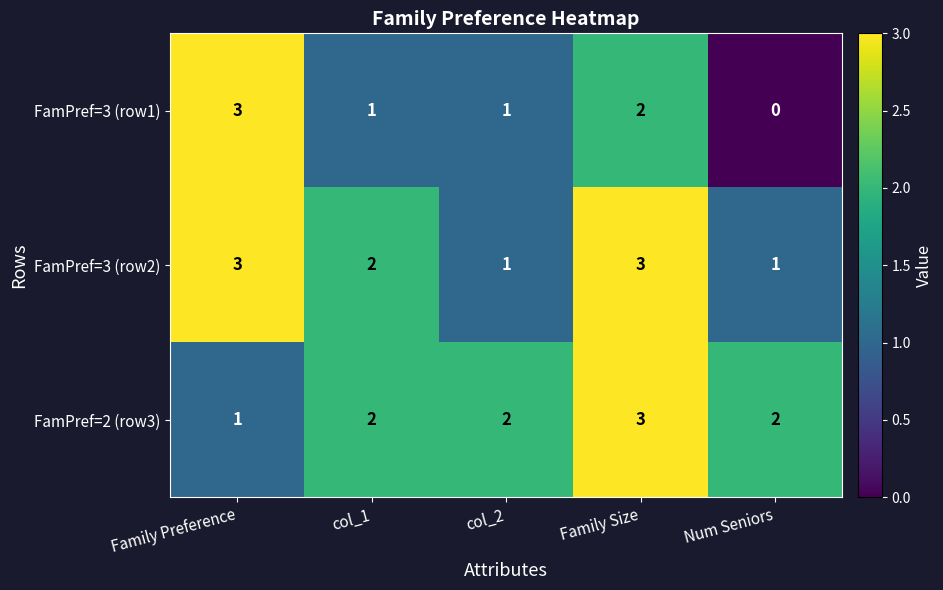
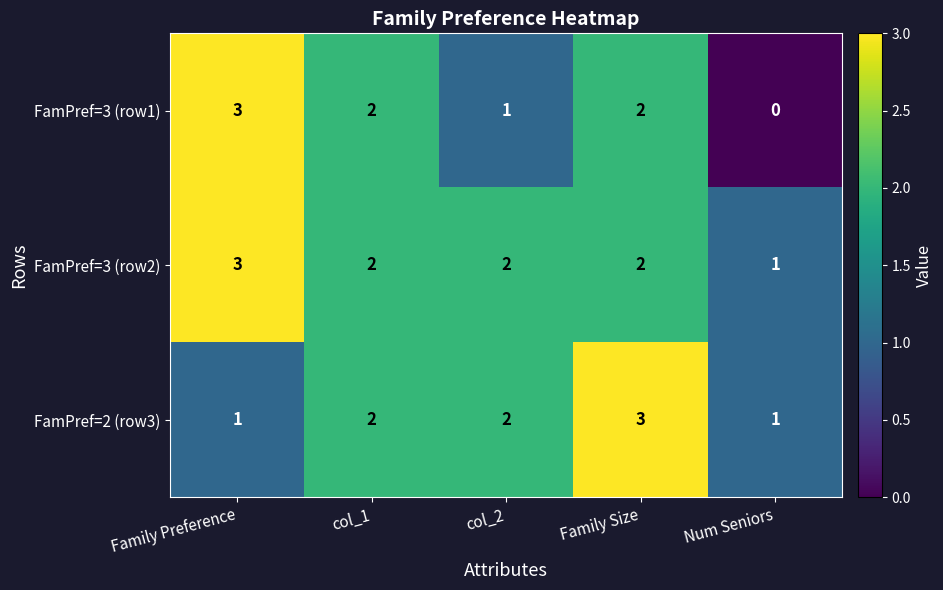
  {
    "FamPref=3 (row1)": {
      "Family Preference": 3,
-     "col_1": 1,
+     "col_1": 2,
      "col_2": 1,
      "Family Size": 2,
      "Num Seniors": 0
    },
    "FamPref=3 (row2)": {
      "Family Preference": 3,
      "col_1": 2,
-     "col_2": 1,
-     "Family Size": 3,
+     "col_2": 2,
+     "Family Size": 2,
      "Num Seniors": 1
    },
    "FamPref=2 (row3)": {
      "Family Preference": 1,
      "col_1": 2,
      "col_2": 2,
      "Family Size": 3,
-     "Num Seniors": 2
+     "Num Seniors": 1
    }
  }
